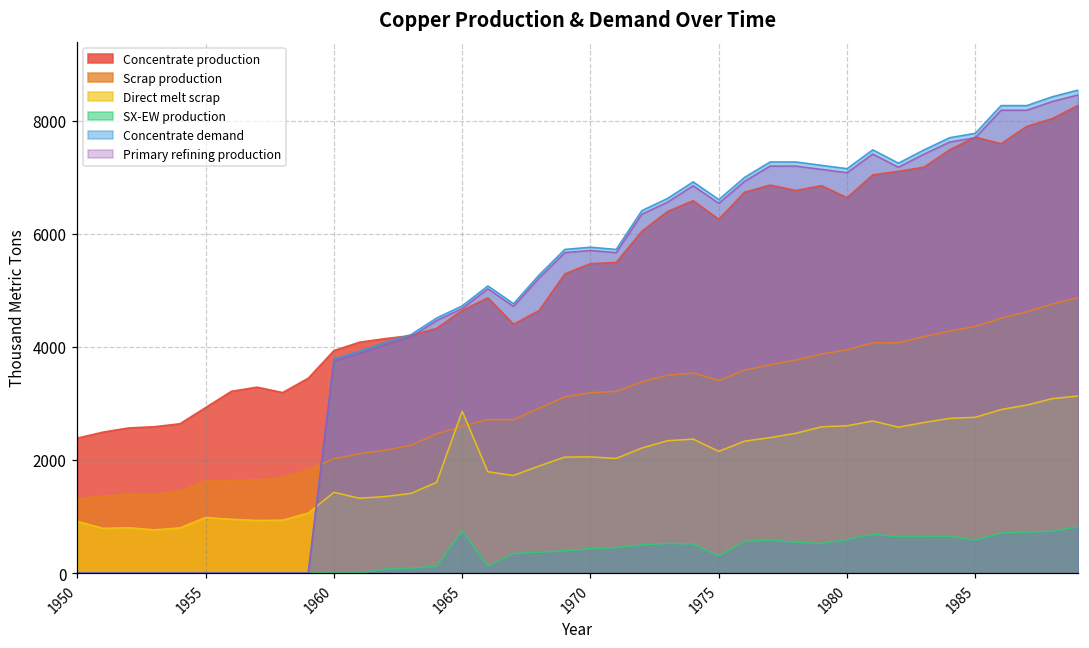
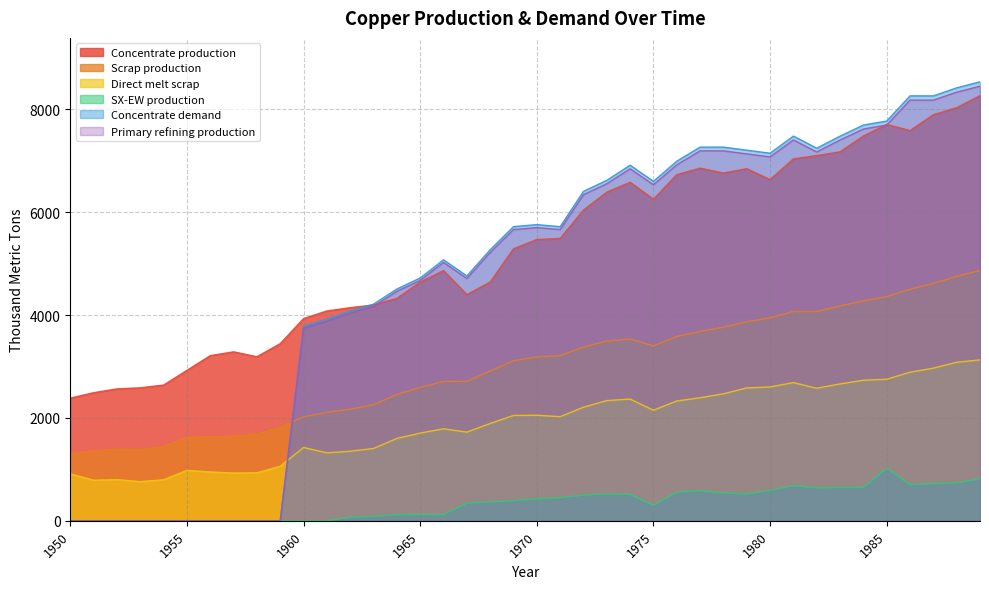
  {
    "Direct melt scrap": {
      "1950": 900,
      "1955": 1000,
      "1960": 1400,
-     "1965": 2900,
+     "1965": 1700,
      "1970": 2100,
      "1975": 2200,
      "1980": 2600,
      "1985": 2800
    },
    "SX-EW production": {
      "1960": 0,
-     "1965": 700,
+     "1965": 100,
      "1970": 400,
      "1975": 300,
      "1980": 600,
-     "1985": 600
+     "1985": 1000
    },
    "Concentrate demand": {
      "1970": 5800,
      "1975": 6600,
      "1980": 7100,
      "1985": 7800
    },
    "Primary refining production": {
      "1970": 5700,
      "1975": 6500,
      "1980": 7100
    }
  }
